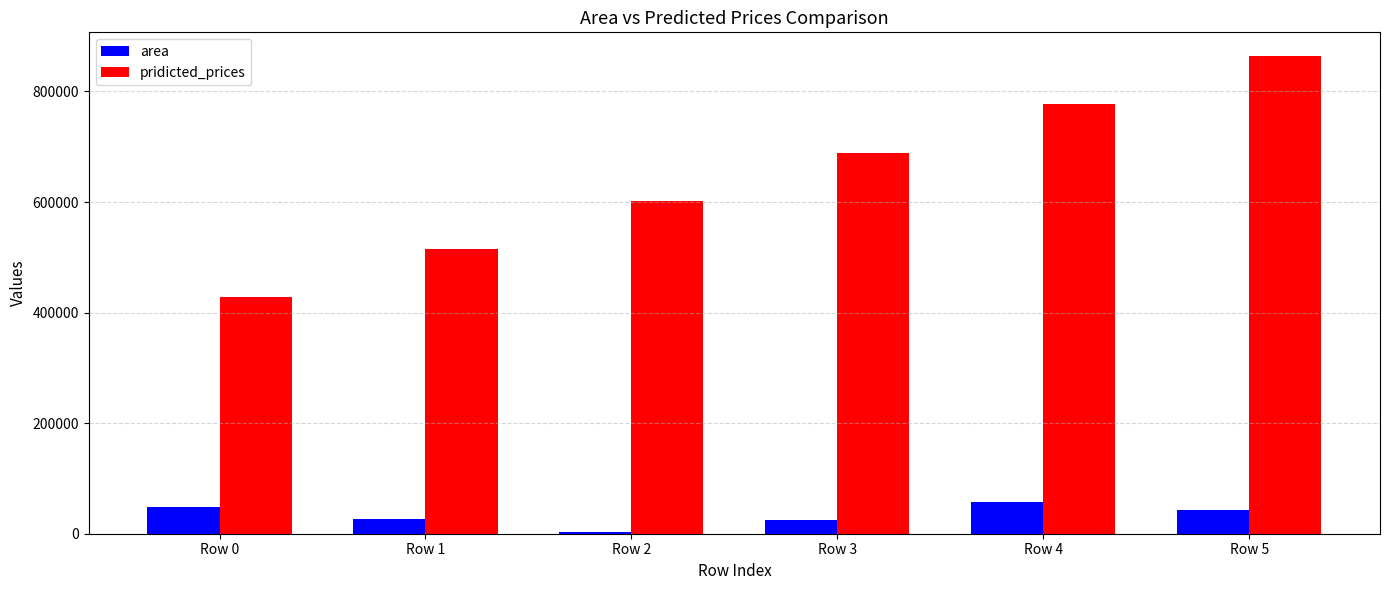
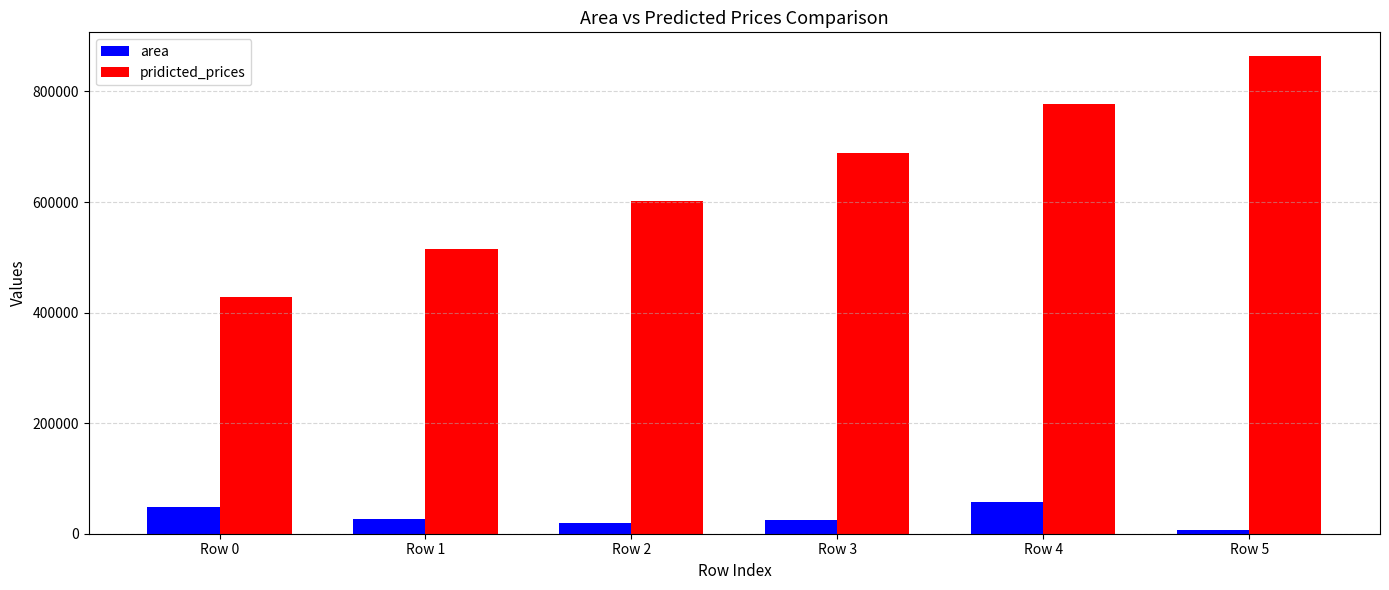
  {
    "area": {
      "Row 0": 50000,
      "Row 1": 30000,
-     "Row 2": 0,
+     "Row 2": 20000,
      "Row 3": 30000,
      "Row 4": 60000,
-     "Row 5": 40000
+     "Row 5": 10000
    },
    "pridicted_prices": {
      "Row 0": 430000,
      "Row 1": 510000,
      "Row 2": 600000,
      "Row 3": 690000,
      "Row 4": 780000,
      "Row 5": 860000
    }
  }
